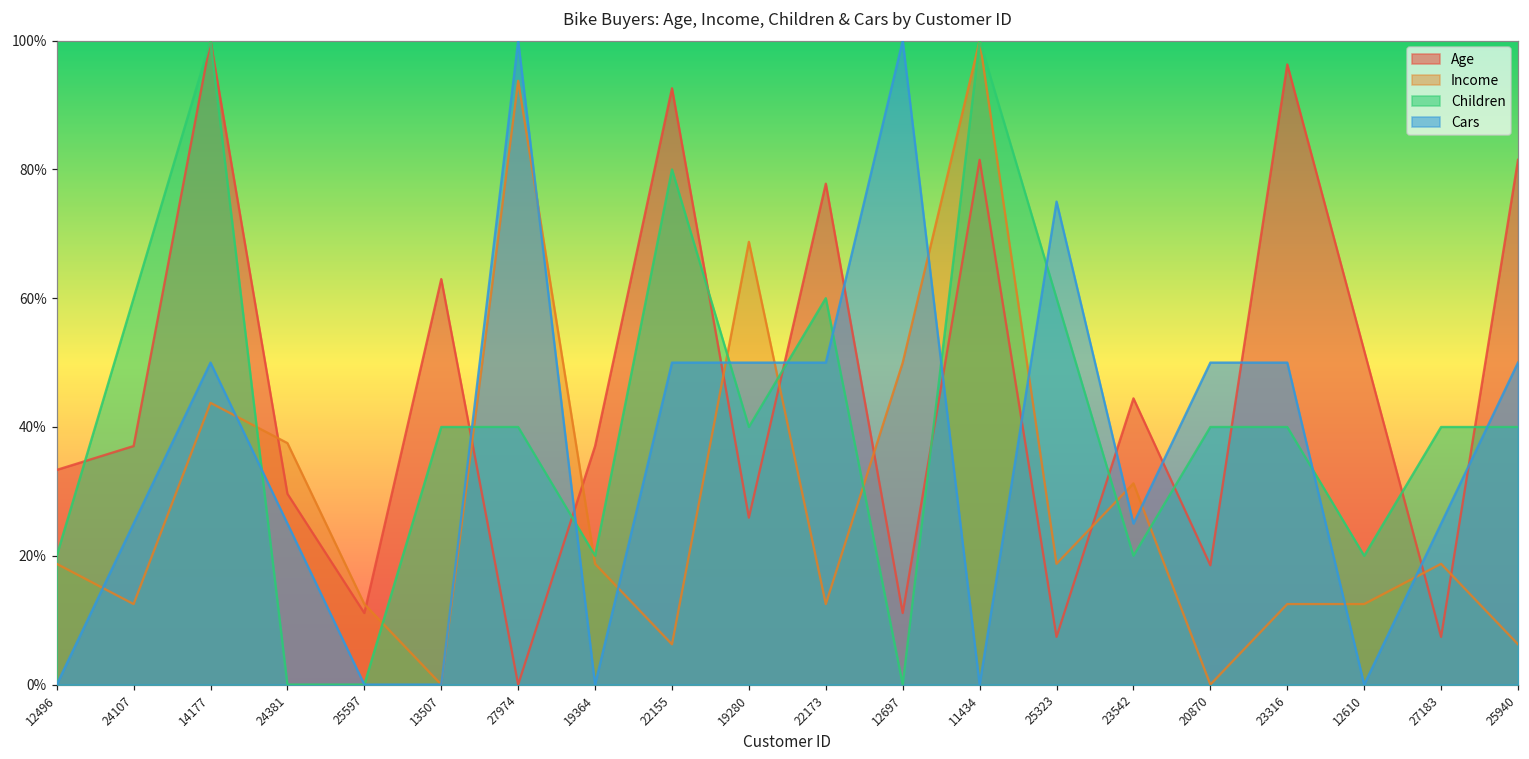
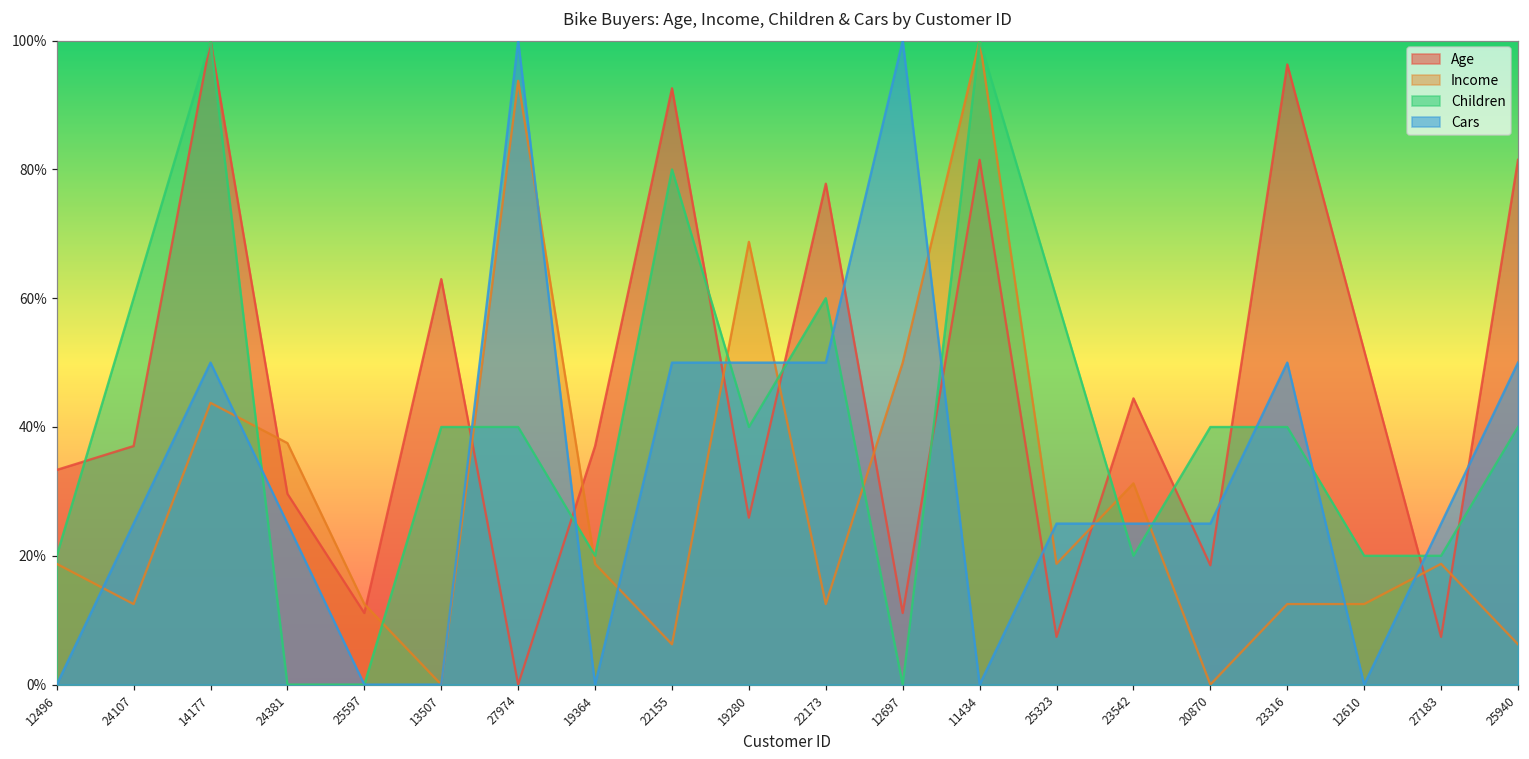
  {
    "Children": {
      "12496": "20%",
      "24107": "60%",
      "24381": "0%",
      "13507": "40%",
      "27974": "40%",
      "19364": "20%",
      "22155": "80%",
      "19280": "40%",
      "22173": "60%",
      "12697": "0%",
      "25323": "60%",
      "23542": "20%",
      "20870": "40%",
      "23316": "40%",
      "12610": "20%",
-     "27183": "40%",
+     "27183": "20%",
      "25940": "40%"
    },
    "Cars": {
      "12496": "0%",
      "24107": "25%",
      "14177": "50%",
      "24381": "25%",
      "27974": "100%",
      "19364": "0%",
      "22155": "50%",
      "19280": "50%",
      "22173": "50%",
      "12697": "100%",
      "11434": "0%",
-     "25323": "75%",
+     "25323": "25%",
      "23542": "25%",
-     "20870": "50%",
+     "20870": "25%",
      "23316": "50%",
      "12610": "0%",
      "27183": "25%",
      "25940": "50%"
    }
  }
